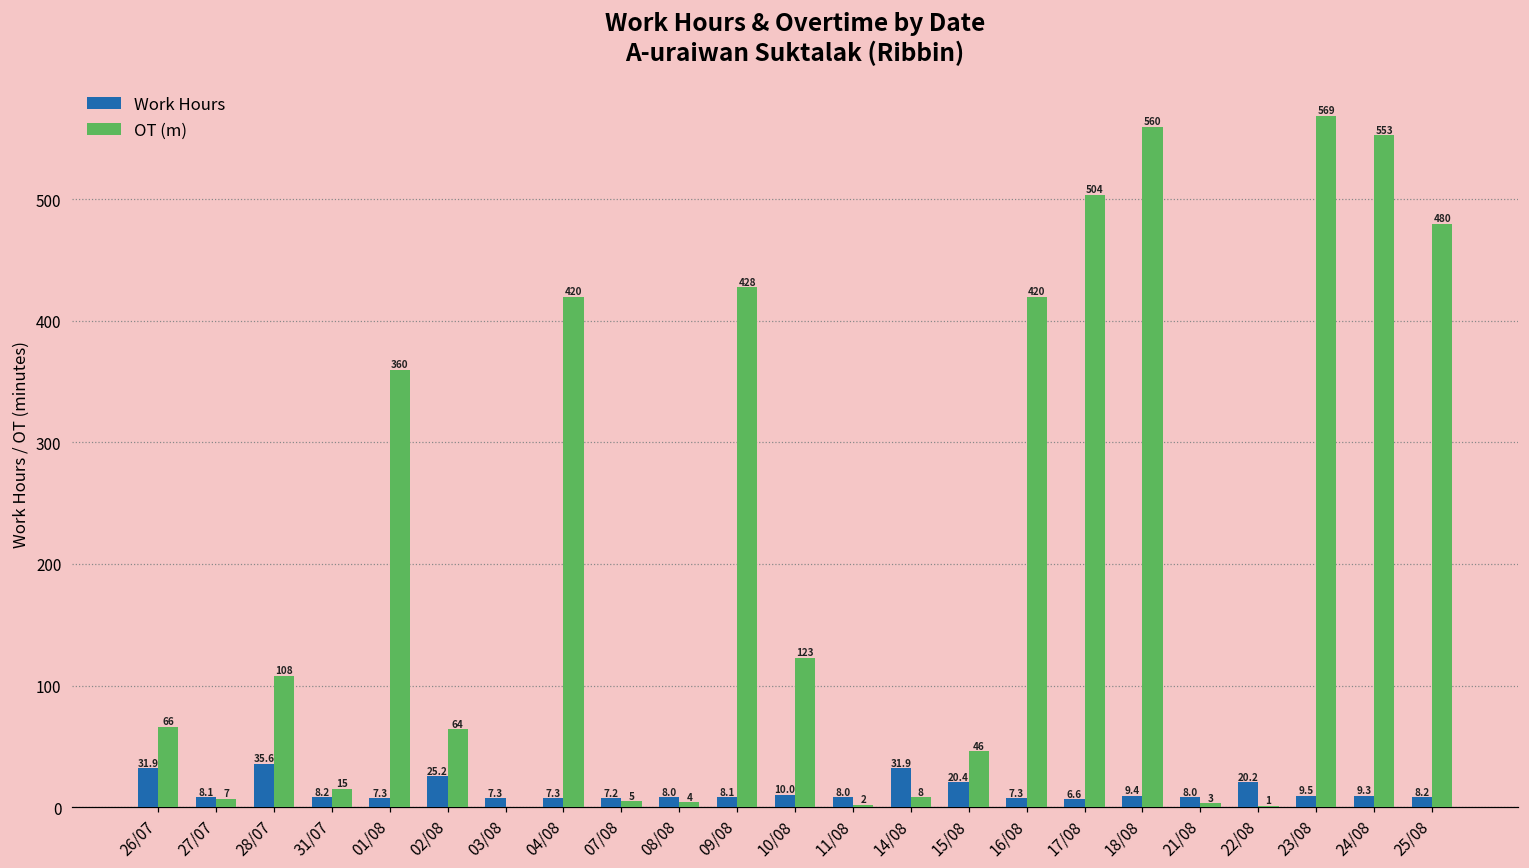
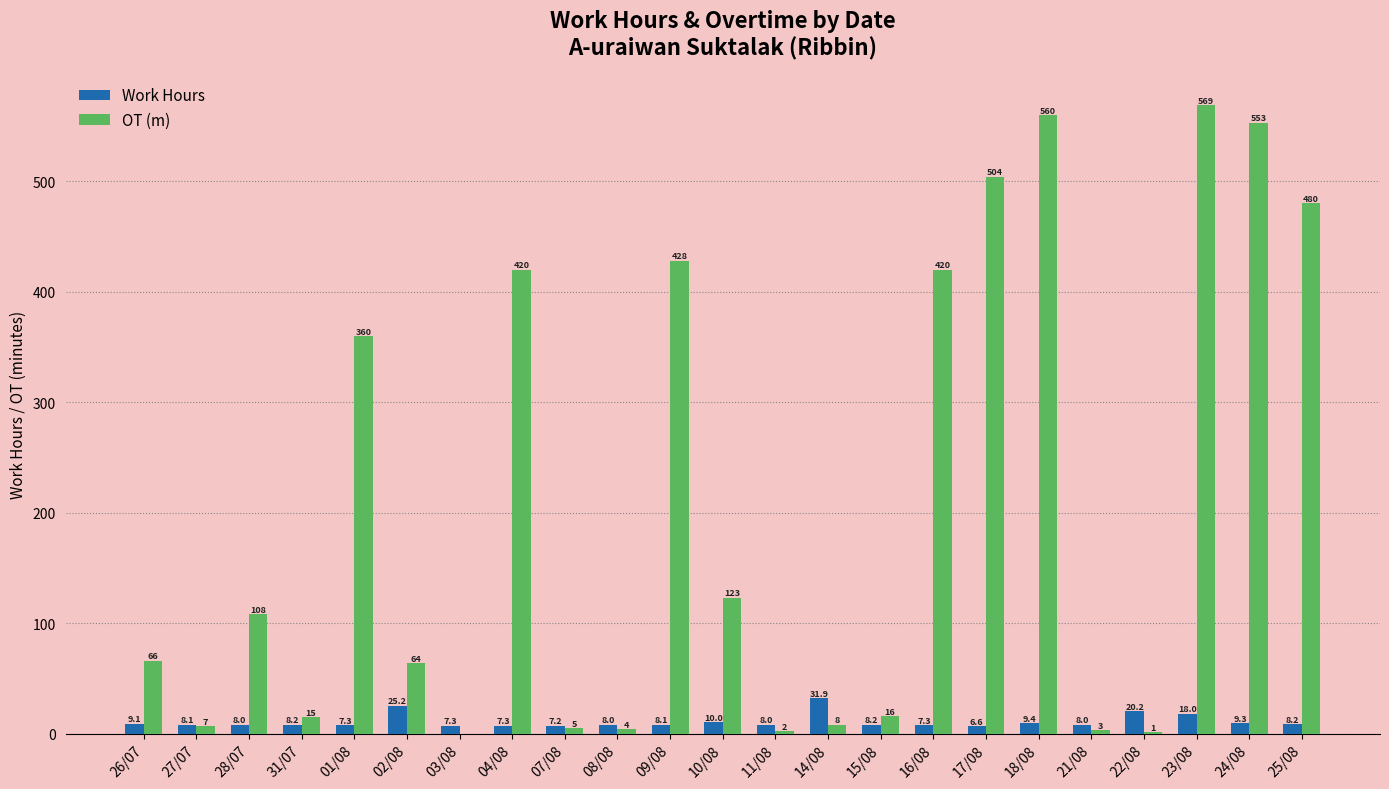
  {
    "Work Hours": {
-     "26/07": 31.9,
+     "26/07": 9.1,
      "27/07": 8.1,
-     "28/07": 35.6,
+     "28/07": 8.0,
      "31/07": 8.2,
      "01/08": 7.3,
      "02/08": 25.2,
      "03/08": 7.3,
      "04/08": 7.3,
      "07/08": 7.2,
      "08/08": 8.0,
      "09/08": 8.1,
      "10/08": 10.0,
      "11/08": 8.0,
      "14/08": 31.9,
-     "15/08": 20.4,
+     "15/08": 8.2,
      "16/08": 7.3,
      "17/08": 6.6,
      "18/08": 9.4,
      "21/08": 8.0,
      "22/08": 20.2,
-     "23/08": 9.5,
+     "23/08": 18.0,
      "24/08": 9.3,
      "25/08": 8.2
    },
    "OT (m)": {
      "26/07": 66,
      "27/07": 7,
      "28/07": 108,
      "31/07": 15,
      "01/08": 360,
      "02/08": 64,
      "04/08": 420,
      "07/08": 5,
      "08/08": 4,
      "09/08": 428,
      "10/08": 123,
      "11/08": 2,
      "14/08": 8,
-     "15/08": 46,
+     "15/08": 16,
      "16/08": 420,
      "17/08": 504,
      "18/08": 560,
      "21/08": 3,
      "22/08": 1,
      "23/08": 569,
      "24/08": 553,
      "25/08": 480
    }
  }
